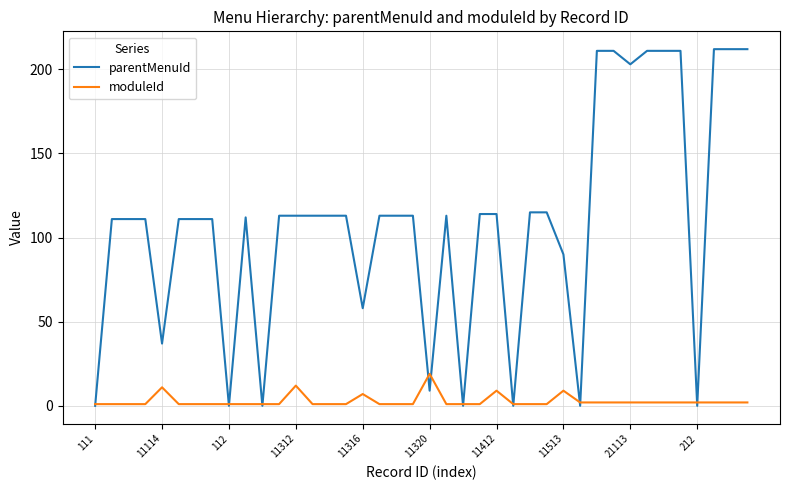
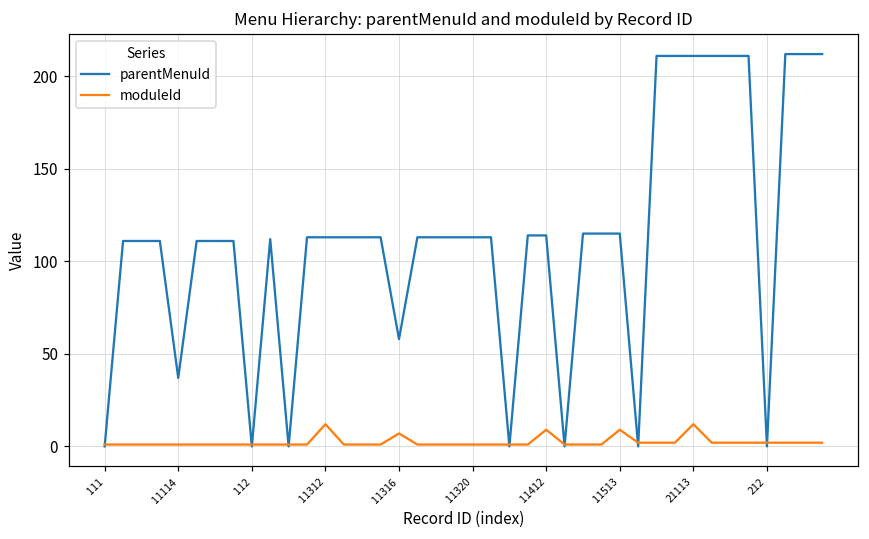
  {
    "parentMenuId": {
      "11114": 37,
      "11312": 113,
      "11316": 58,
-     "11320": 9,
+     "11320": 113,
      "11412": 114,
-     "11513": 90,
-     "21113": 203,
+     "11513": 115,
+     "21113": 211,
      "212": 0
    },
    "moduleId": {
-     "11114": 11,
+     "11114": 1,
      "11312": 12,
      "11316": 7,
-     "11320": 19,
+     "11320": 1,
      "11412": 9,
      "11513": 9,
-     "21113": 2,
+     "21113": 12,
      "212": 2
    }
  }
